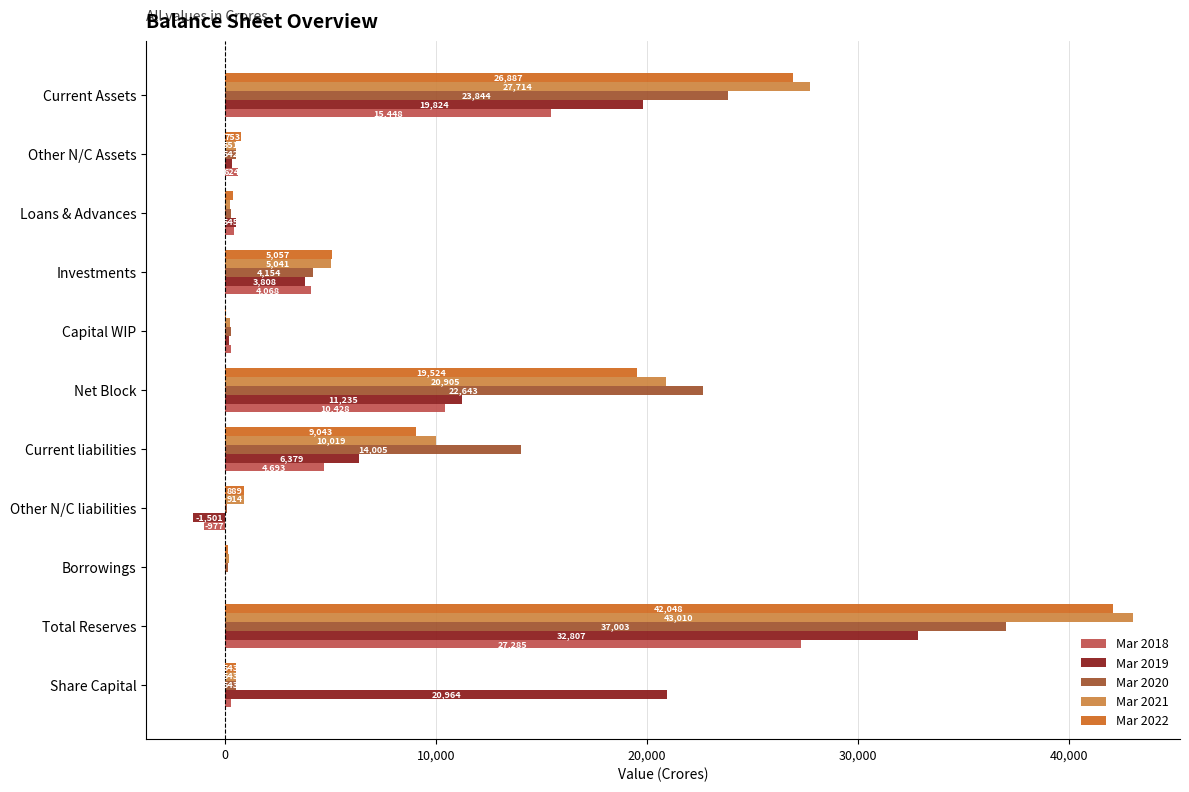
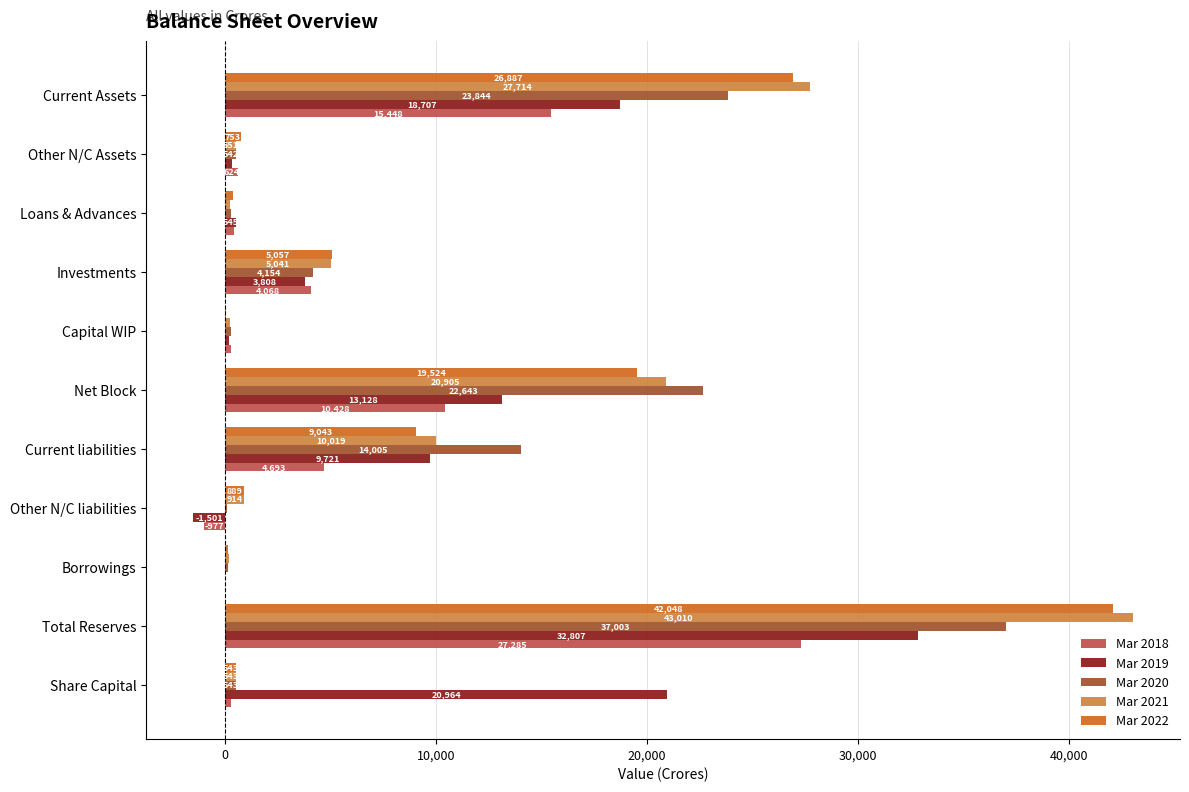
  {
    "Mar 2019": {
-     "Current Assets": "19,824",
+     "Current Assets": "18,707",
      "Loans & Advances": "545",
      "Investments": "3,808",
-     "Net Block": "11,235",
-     "Current liabilities": "6,379",
+     "Net Block": "13,128",
+     "Current liabilities": "9,721",
      "Other N/C liabilities": "-1,501",
      "Total Reserves": "32,807",
      "Share Capital": "20,964"
    }
  }
